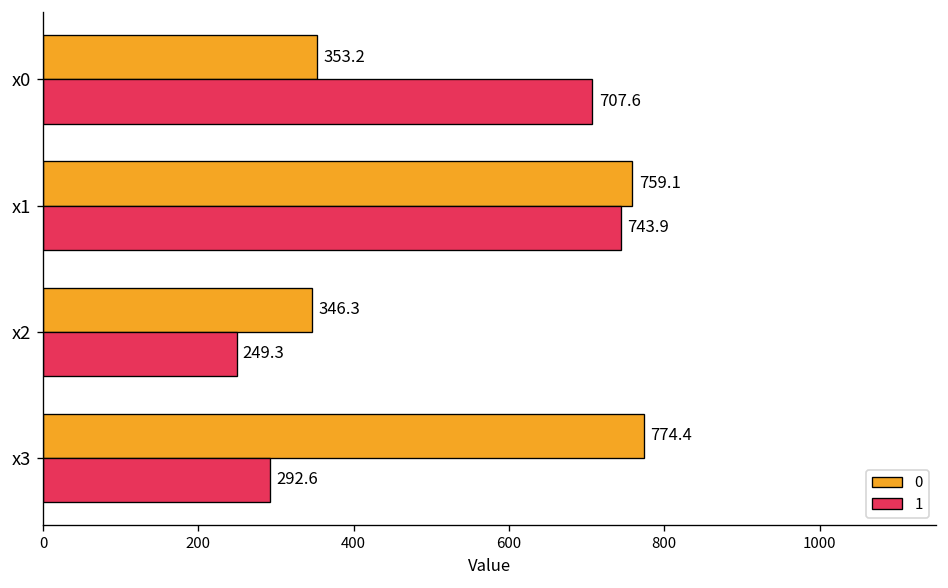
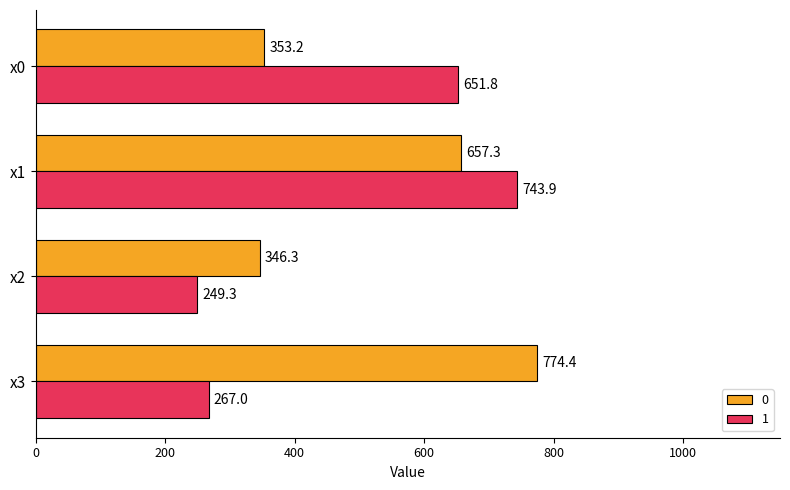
  {
    "0": {
      "x0": 353.2,
-     "x1": 759.1,
+     "x1": 657.3,
      "x2": 346.3,
      "x3": 774.4
    },
    "1": {
-     "x0": 707.6,
+     "x0": 651.8,
      "x1": 743.9,
      "x2": 249.3,
-     "x3": 292.6
+     "x3": 267.0
    }
  }
